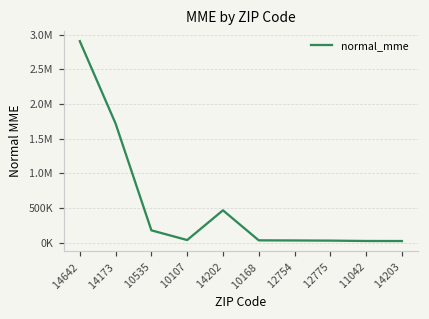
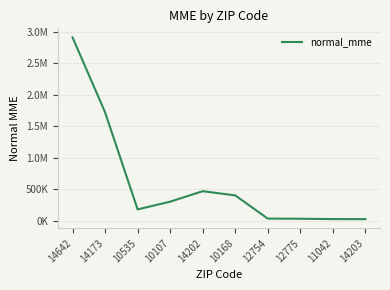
  {
    "14642": 2900000,
    "14173": 1700000,
    "10535": 200000,
-   "10107": 0,
+   "10107": 300000,
    "14202": 500000,
-   "10168": 0,
+   "10168": 400000,
    "12754": 0,
    "12775": 0,
    "11042": 0,
    "14203": 0
  }
